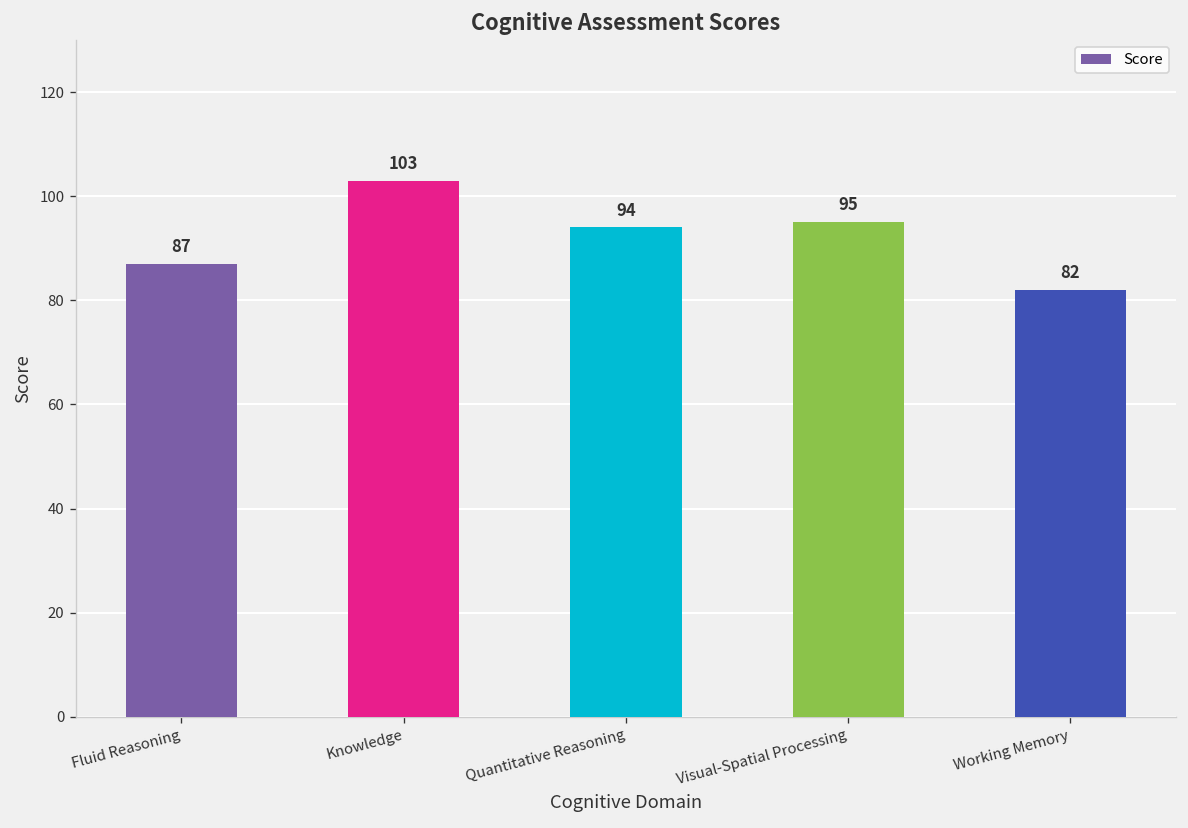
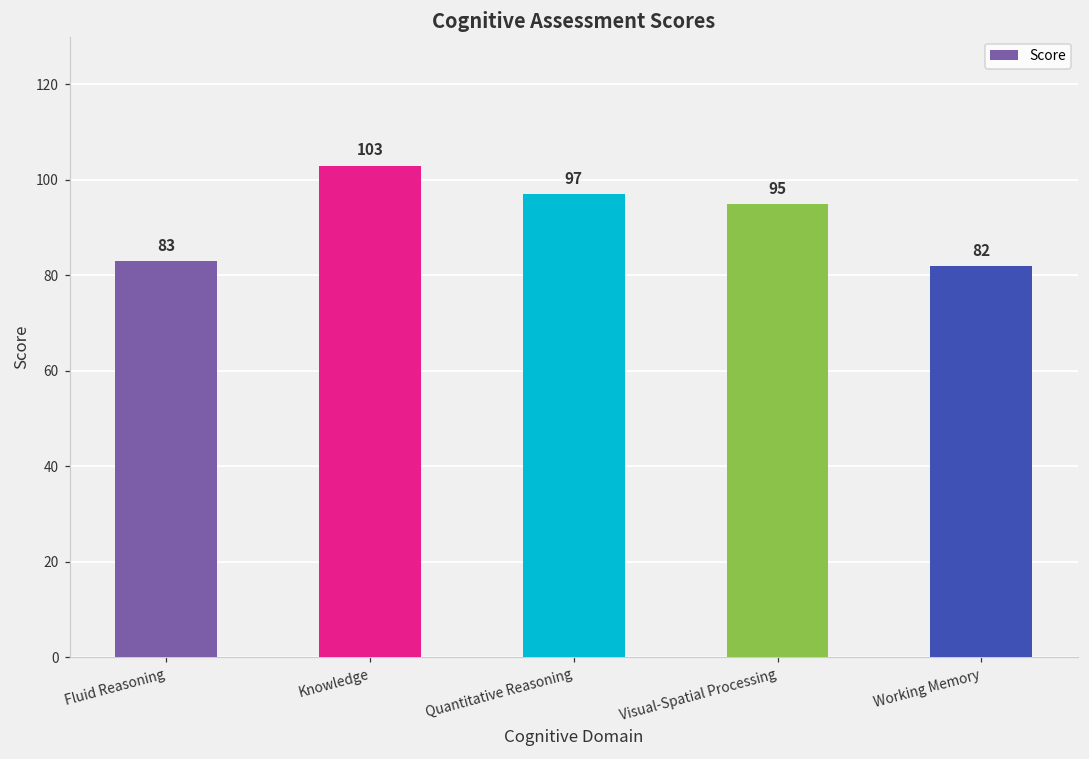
  {
-   "Fluid Reasoning": 87,
+   "Fluid Reasoning": 83,
    "Knowledge": 103,
-   "Quantitative Reasoning": 94,
+   "Quantitative Reasoning": 97,
    "Visual-Spatial Processing": 95,
    "Working Memory": 82
  }
